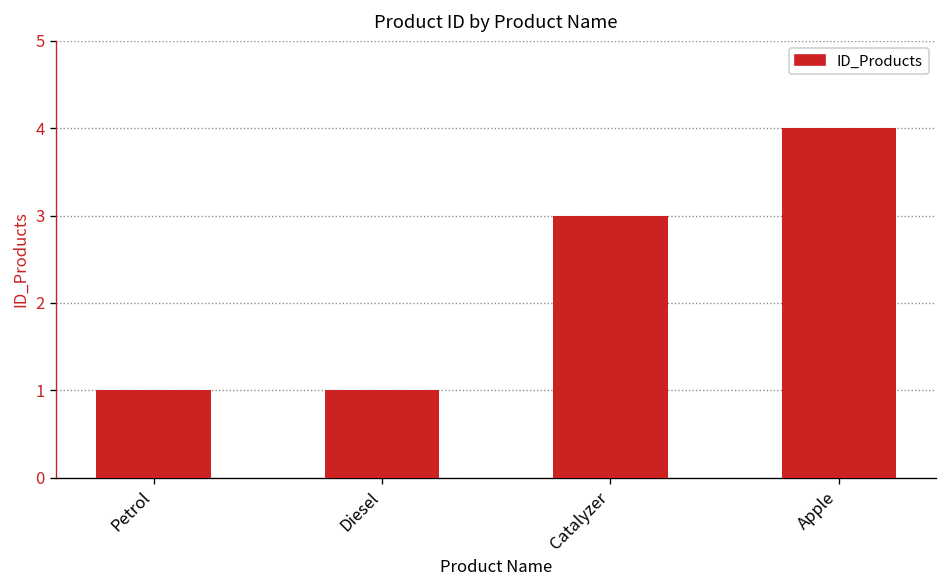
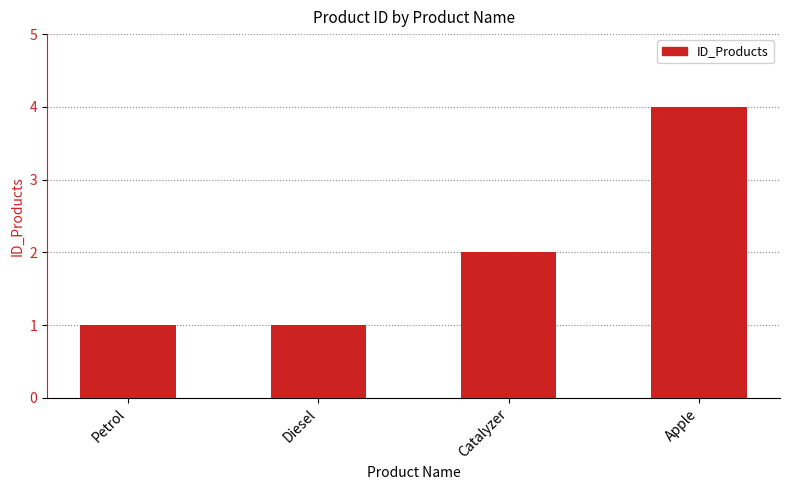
  {
    "Petrol": 1,
    "Diesel": 1,
-   "Catalyzer": 3,
+   "Catalyzer": 2,
    "Apple": 4
  }
